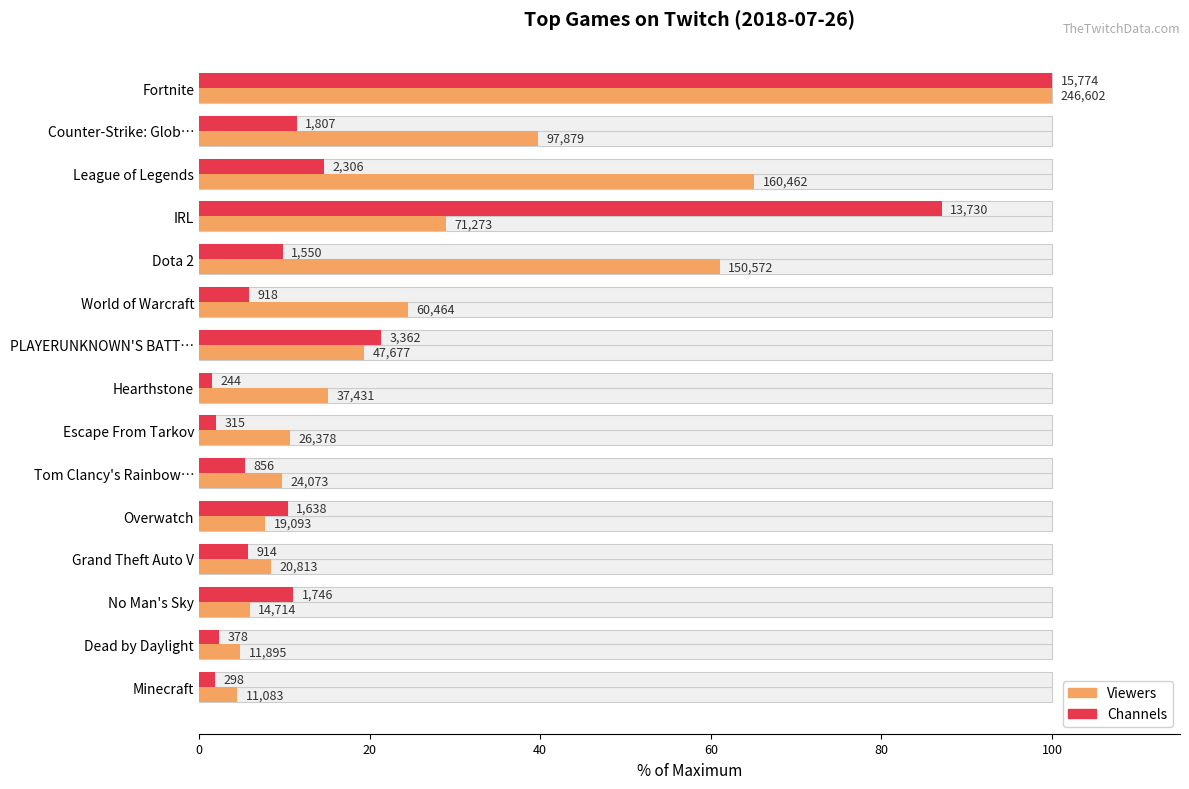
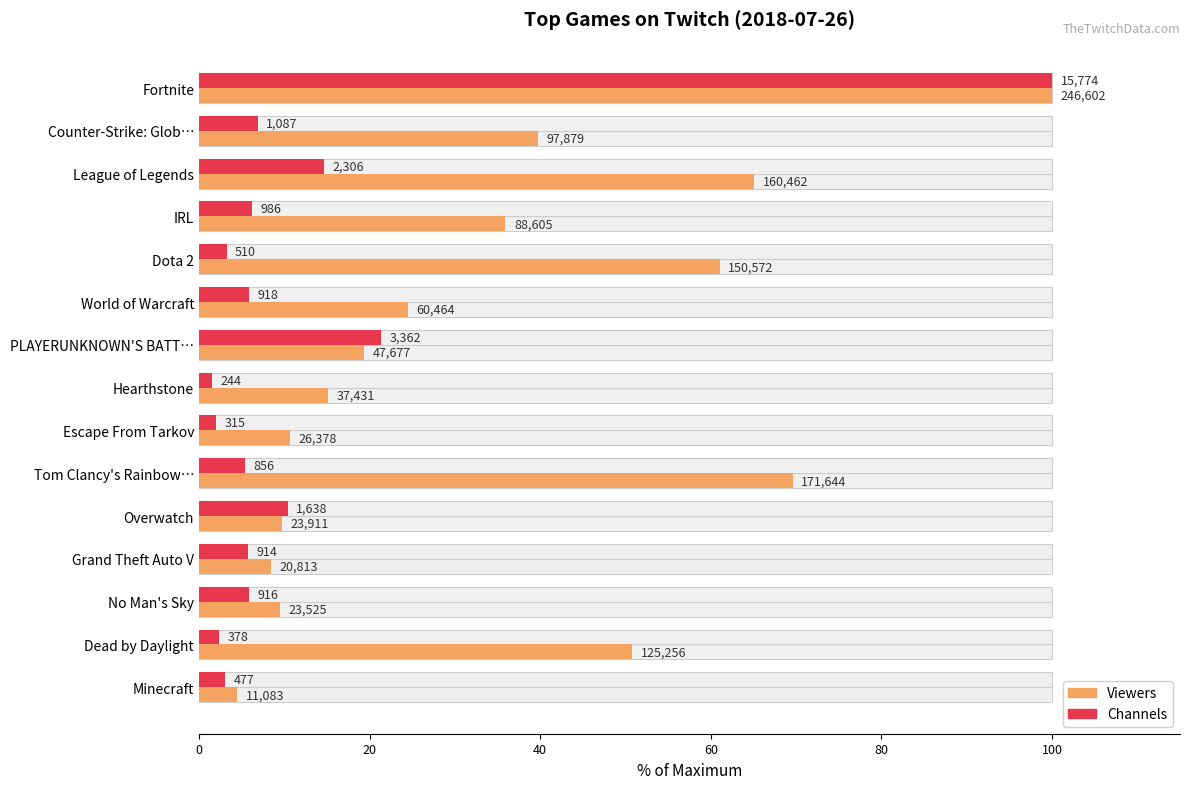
  {
    "Viewers": {
-     "IRL": "71,273",
-     "Tom Clancy's Rainbow…": "24,073",
-     "Overwatch": "19,093",
-     "No Man's Sky": "14,714",
-     "Dead by Daylight": "11,895"
+     "IRL": "88,605",
+     "Tom Clancy's Rainbow…": "171,644",
+     "Overwatch": "23,911",
+     "No Man's Sky": "23,525",
+     "Dead by Daylight": "125,256"
    },
    "Channels": {
-     "Counter-Strike: Glob…": "1,807",
-     "IRL": "13,730",
-     "Dota 2": "1,550",
-     "No Man's Sky": "1,746",
-     "Minecraft": "298"
+     "Counter-Strike: Glob…": "1,087",
+     "IRL": "986",
+     "Dota 2": "510",
+     "No Man's Sky": "916",
+     "Minecraft": "477"
    }
  }
